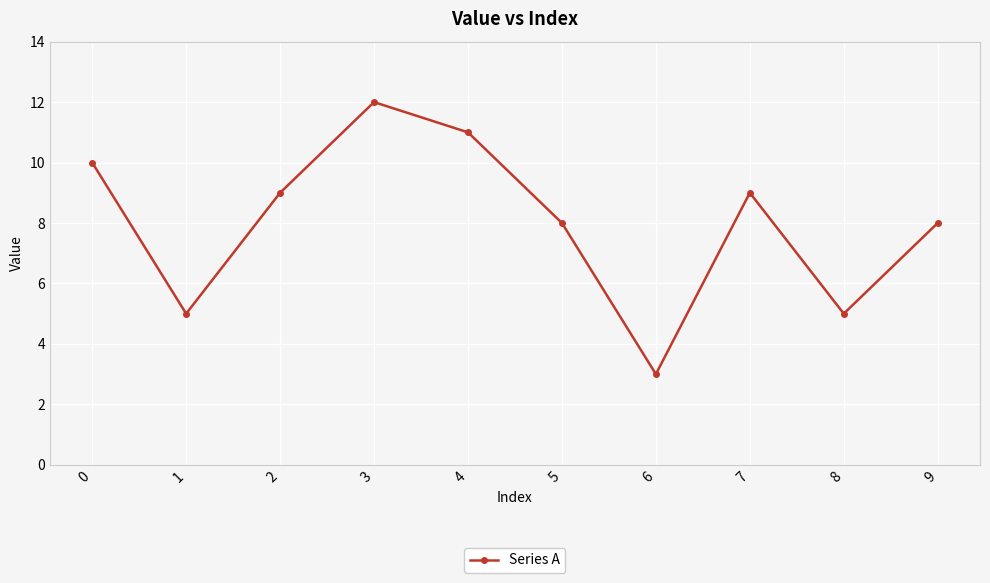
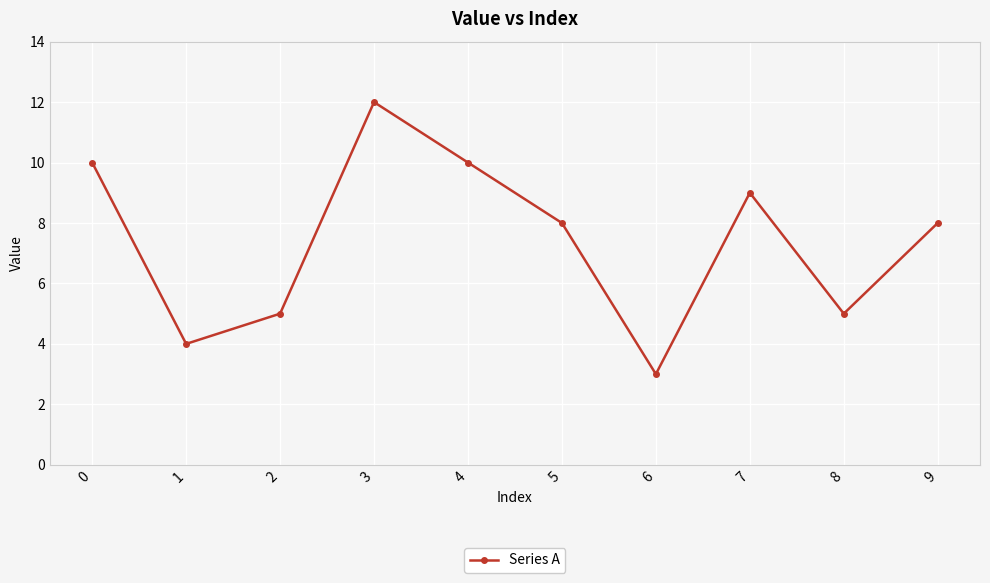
  {
    "0": 10,
-   "1": 5,
-   "2": 9,
+   "1": 4,
+   "2": 5,
    "3": 12,
-   "4": 11,
+   "4": 10,
    "5": 8,
    "6": 3,
    "7": 9,
    "8": 5,
    "9": 8
  }
